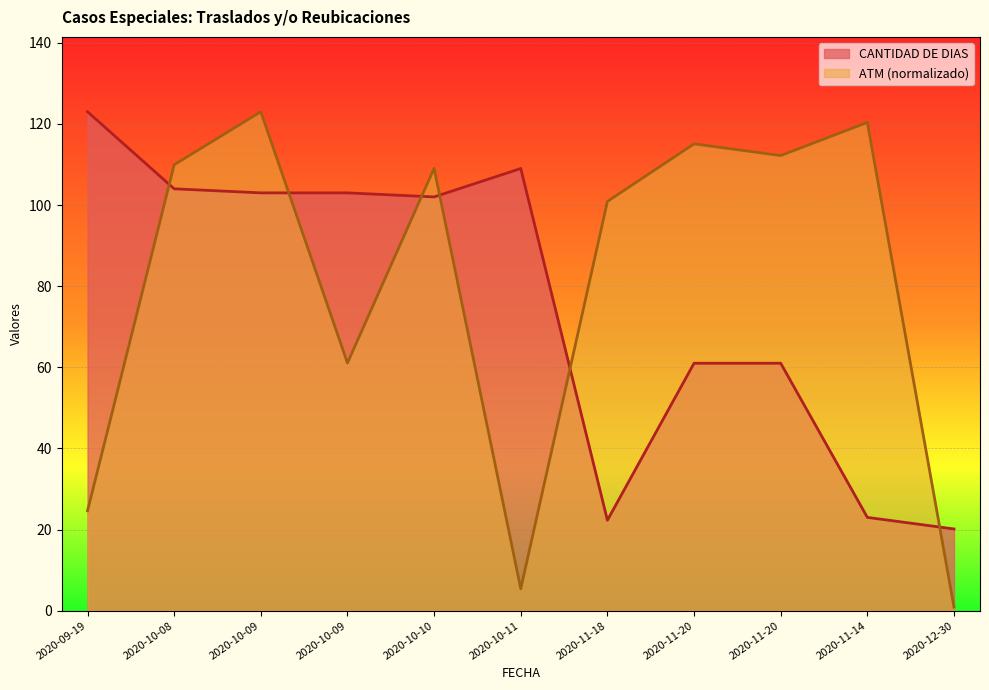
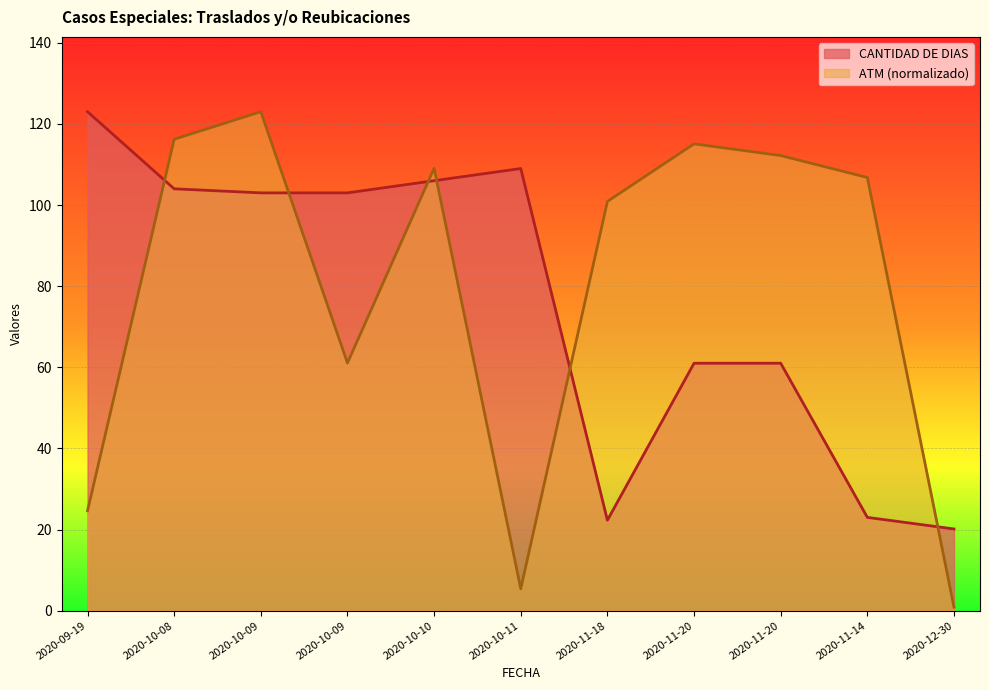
  {
    "CANTIDAD DE DIAS": {
      "2020-09-19": 123,
      "2020-10-08": 104,
-     "2020-10-10": 102,
+     "2020-10-10": 106,
      "2020-10-11": 109,
      "2020-11-18": 22,
      "2020-11-14": 23,
      "2020-12-30": 20
    },
    "ATM (normalizado)": {
      "2020-09-19": 25,
-     "2020-10-08": 110,
+     "2020-10-08": 116,
      "2020-10-10": 109,
      "2020-10-11": 5,
      "2020-11-18": 101,
-     "2020-11-14": 120,
+     "2020-11-14": 107,
      "2020-12-30": 1
    }
  }
